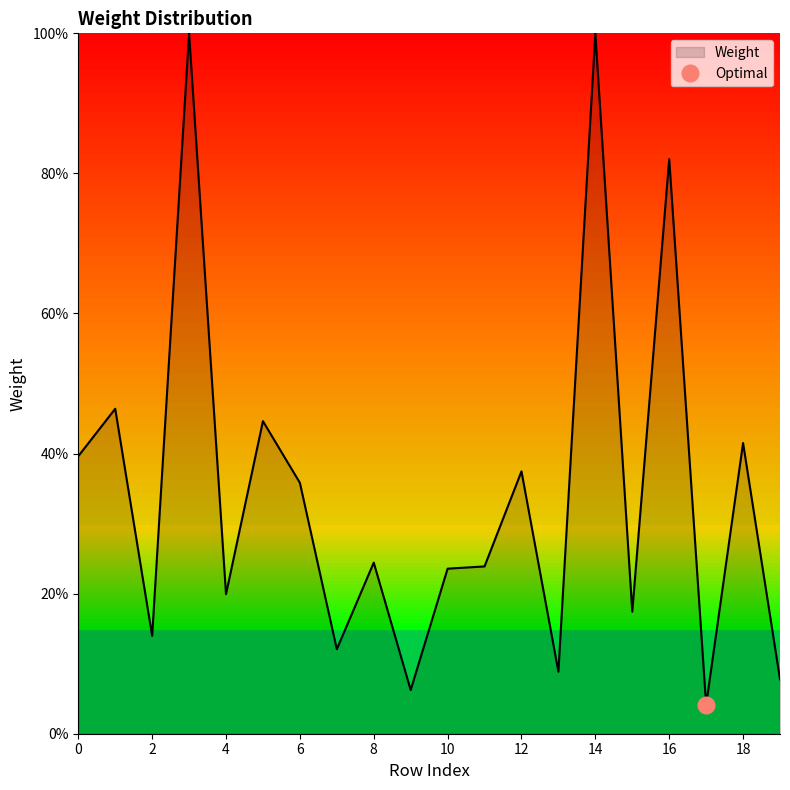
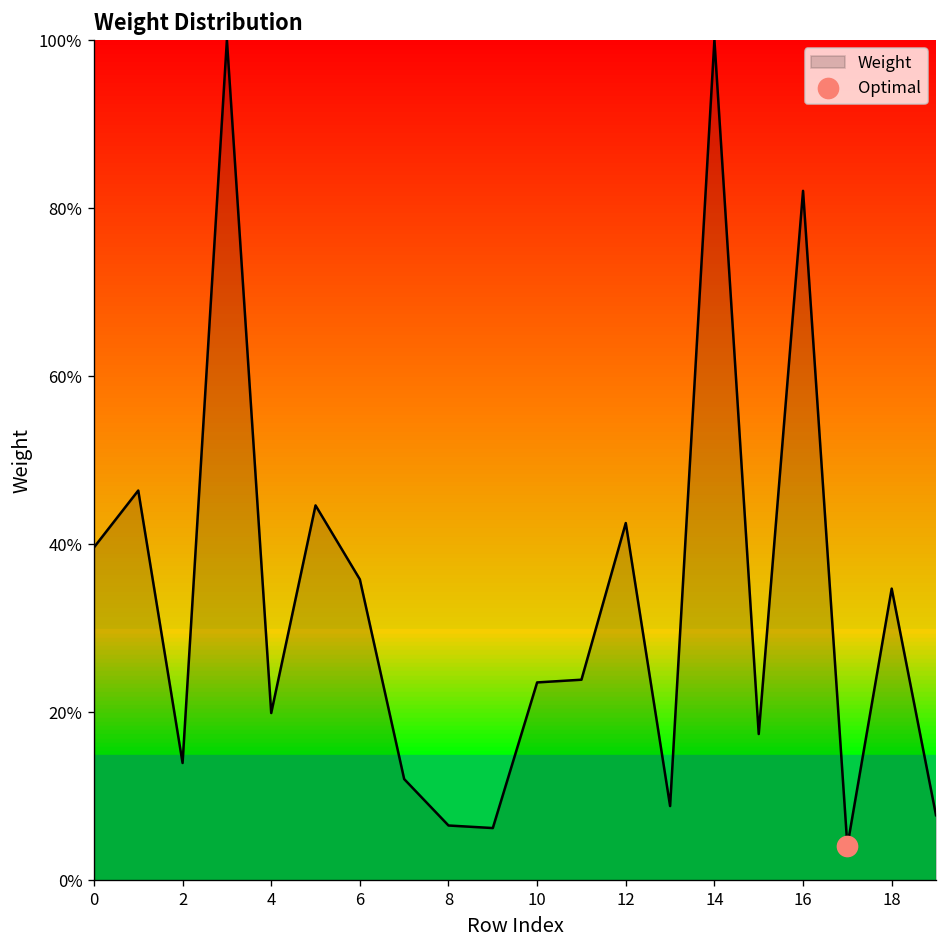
  {
    "Weight": {
      "0": "40%",
      "2": "14%",
      "4": "20%",
      "6": "36%",
-     "8": "24%",
+     "8": "7%",
      "10": "24%",
-     "12": "37%",
+     "12": "43%",
      "14": "100%",
      "16": "82%",
-     "18": "42%"
+     "18": "35%"
    }
  }
